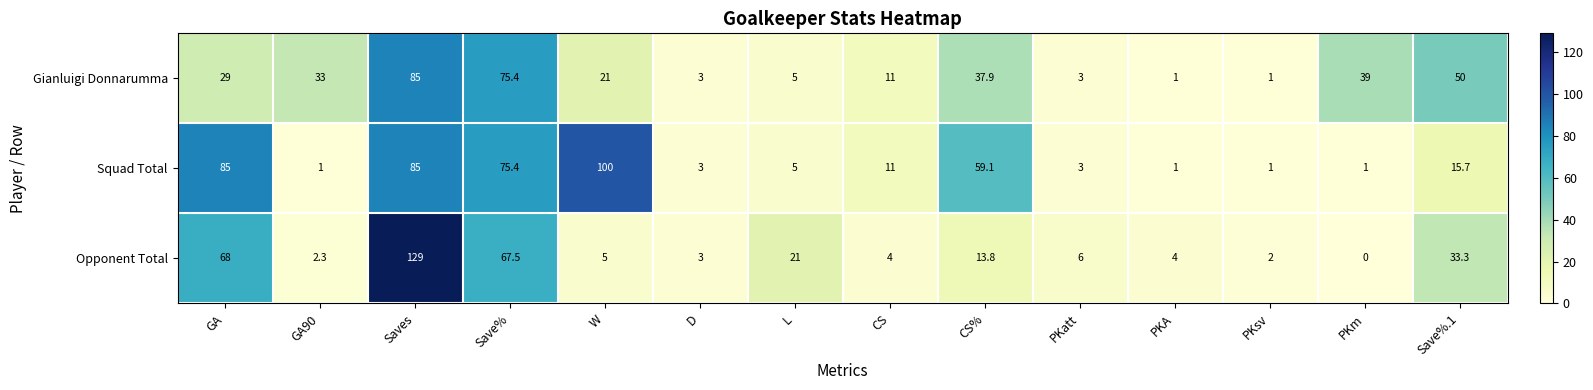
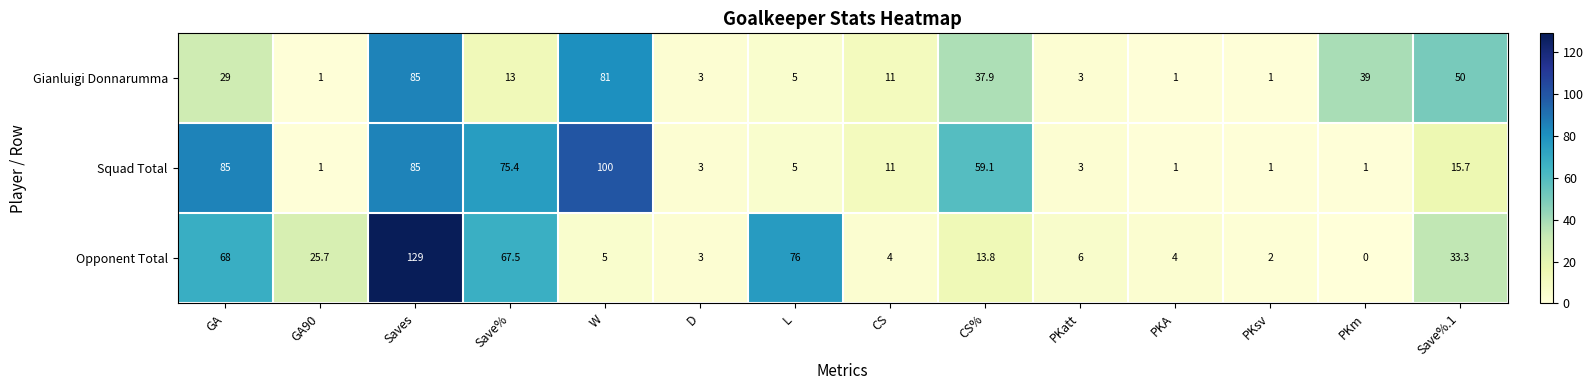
  {
    "Gianluigi Donnarumma": {
      "GA": 29,
-     "GA90": 33,
+     "GA90": 1,
      "Saves": 85,
-     "Save%": 75.4,
-     "W": 21,
+     "Save%": 13,
+     "W": 81,
      "D": 3,
      "L": 5,
      "CS": 11,
      "CS%": 37.9,
      "PKatt": 3,
      "PKA": 1,
      "PKsv": 1,
      "PKm": 39,
      "Save%.1": 50
    },
    "Squad Total": {
      "GA": 85,
      "GA90": 1,
      "Saves": 85,
      "Save%": 75.4,
      "W": 100,
      "D": 3,
      "L": 5,
      "CS": 11,
      "CS%": 59.1,
      "PKatt": 3,
      "PKA": 1,
      "PKsv": 1,
      "PKm": 1,
      "Save%.1": 15.7
    },
    "Opponent Total": {
      "GA": 68,
-     "GA90": 2.3,
+     "GA90": 25.7,
      "Saves": 129,
      "Save%": 67.5,
      "W": 5,
      "D": 3,
-     "L": 21,
+     "L": 76,
      "CS": 4,
      "CS%": 13.8,
      "PKatt": 6,
      "PKA": 4,
      "PKsv": 2,
      "PKm": 0,
      "Save%.1": 33.3
    }
  }
